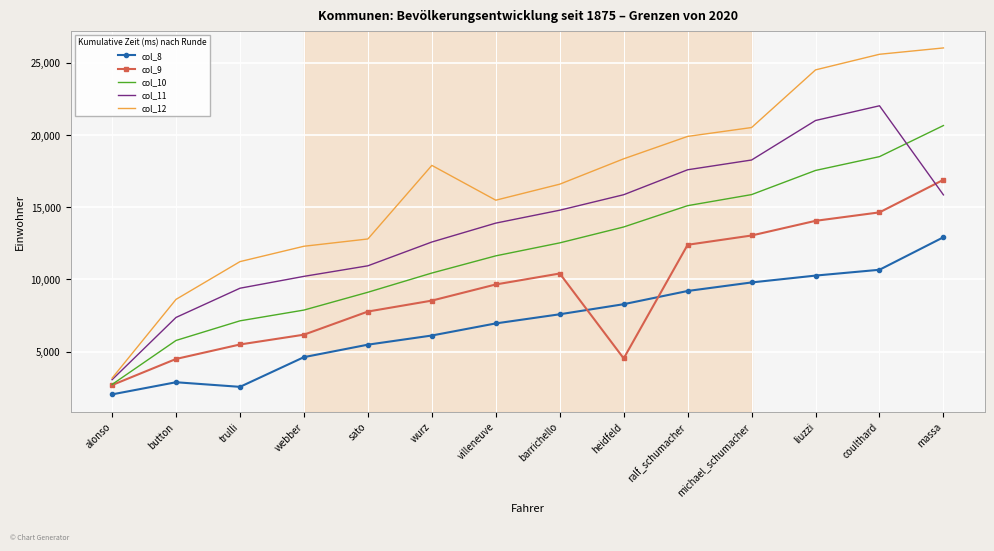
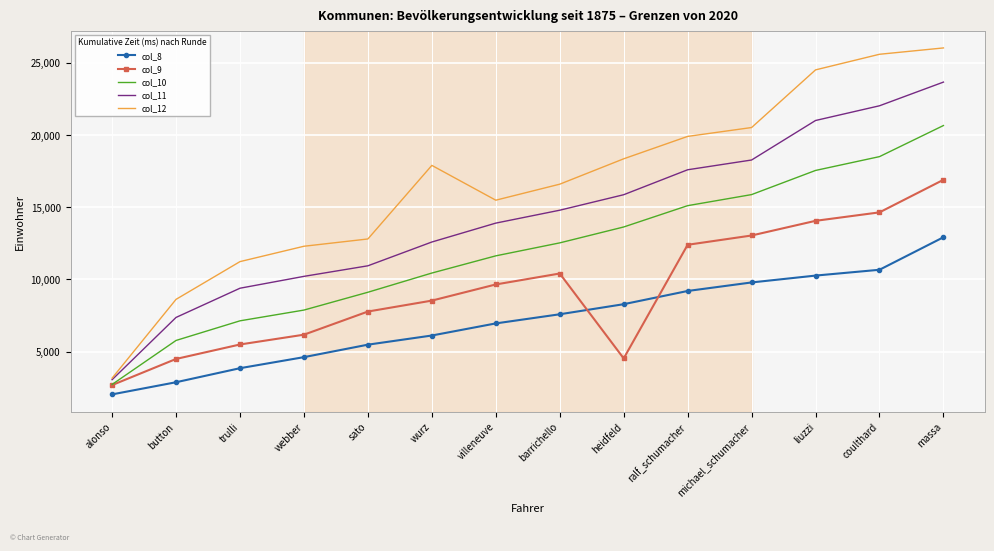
  {
    "col_8": {
      "alonso": "2,000",
      "button": "2,900",
-     "trulli": "2,600",
+     "trulli": "3,900",
      "webber": "4,600",
      "sato": "5,500",
      "wurz": "6,100",
      "villeneuve": "7,000",
      "barrichello": "7,600",
      "heidfeld": "8,300",
      "ralf_schumacher": "9,200",
      "michael_schumacher": "9,800",
      "liuzzi": "10,300",
      "coulthard": "10,700",
      "massa": "12,900"
    },
    "col_9": {
      "button": "4,500",
      "trulli": "5,500",
      "webber": "6,200",
      "sato": "7,800",
      "wurz": "8,500",
      "villeneuve": "9,700",
      "barrichello": "10,400",
      "heidfeld": "4,500",
      "ralf_schumacher": "12,400",
      "michael_schumacher": "13,000",
      "liuzzi": "14,100",
      "coulthard": "14,600",
      "massa": "16,900"
    },
    "col_10": {
      "button": "5,800",
      "trulli": "7,100",
      "webber": "7,900",
      "sato": "9,100",
      "wurz": "10,400",
      "villeneuve": "11,600",
      "barrichello": "12,500",
      "heidfeld": "13,600",
      "ralf_schumacher": "15,100",
      "michael_schumacher": "15,900",
      "liuzzi": "17,500",
      "coulthard": "18,500",
      "massa": "20,700"
    },
    "col_11": {
      "button": "7,400",
      "trulli": "9,400",
      "webber": "10,200",
      "sato": "10,900",
      "wurz": "12,600",
      "villeneuve": "13,900",
      "barrichello": "14,800",
      "heidfeld": "15,900",
      "ralf_schumacher": "17,600",
      "michael_schumacher": "18,300",
      "liuzzi": "21,000",
      "coulthard": "22,000",
-     "massa": "15,900"
+     "massa": "23,700"
    },
    "col_12": {
      "button": "8,600",
      "trulli": "11,200",
      "webber": "12,300",
      "sato": "12,800",
      "wurz": "17,900",
      "villeneuve": "15,500",
      "barrichello": "16,600",
      "heidfeld": "18,400",
      "ralf_schumacher": "19,900",
      "michael_schumacher": "20,500",
      "liuzzi": "24,500",
      "coulthard": "25,600",
      "massa": "26,000"
    }
  }
